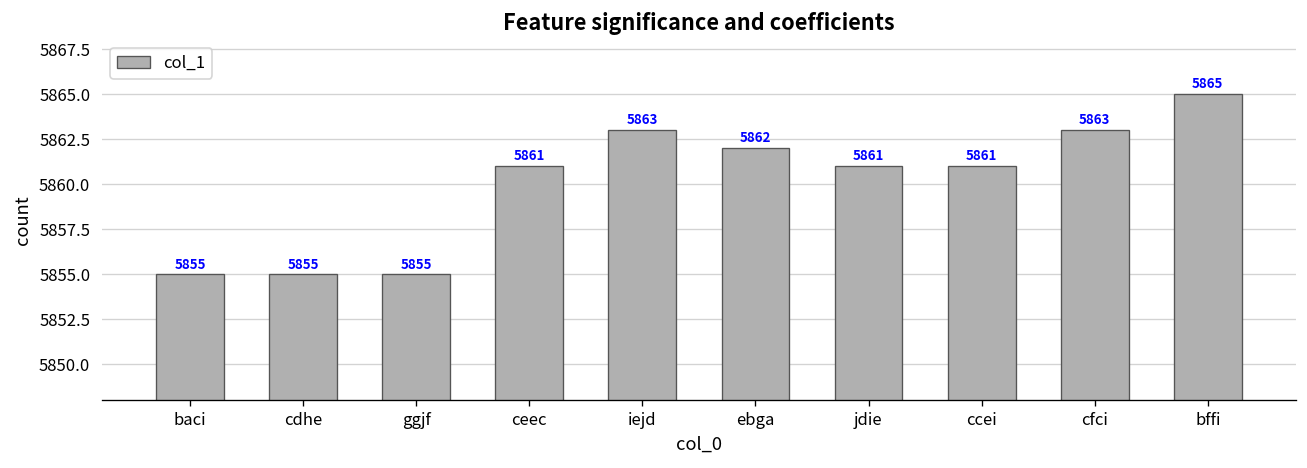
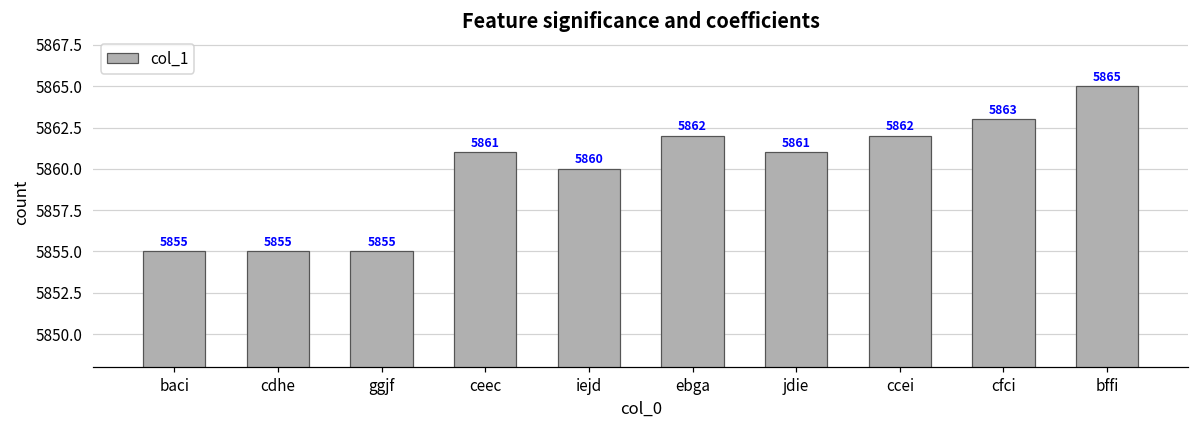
  {
    "baci": 5855,
    "cdhe": 5855,
    "ggjf": 5855,
    "ceec": 5861,
-   "iejd": 5863,
+   "iejd": 5860,
    "ebga": 5862,
    "jdie": 5861,
-   "ccei": 5861,
+   "ccei": 5862,
    "cfci": 5863,
    "bffi": 5865
  }
